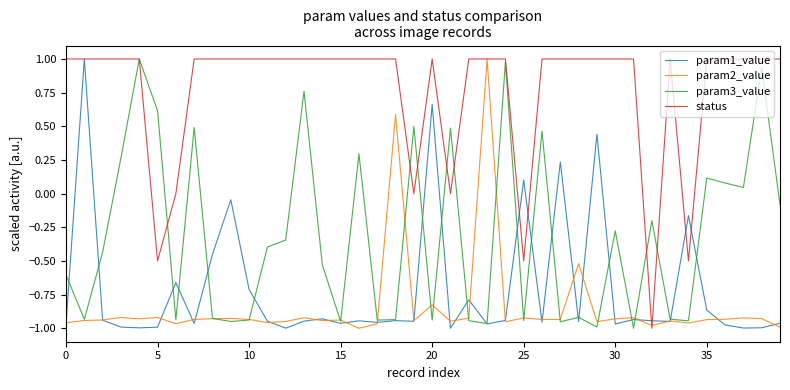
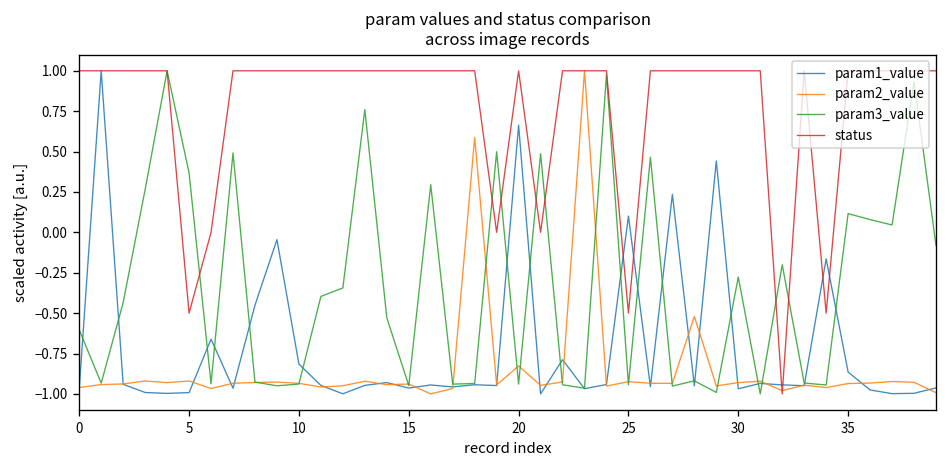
  {
    "param1_value": {
      "5": -0.99,
-     "10": -0.71,
+     "10": -0.82,
      "20": 0.66,
      "25": 0.10,
      "30": -0.97,
      "35": -0.87
    },
    "param2_value": {
      "5": -0.92,
      "20": -0.83,
      "25": -0.92,
      "30": -0.93,
      "35": -0.94
    },
    "param3_value": {
      "0": -0.60,
-     "5": 0.62,
+     "5": 0.37,
      "20": -0.94,
      "25": -0.94,
      "30": -0.28,
      "35": 0.12
    },
    "status": {
      "0": 1.00,
      "5": -0.50,
      "10": 1.00,
      "15": 1.00,
      "20": 1.00,
      "25": -0.50,
      "30": 1.00
    }
  }
